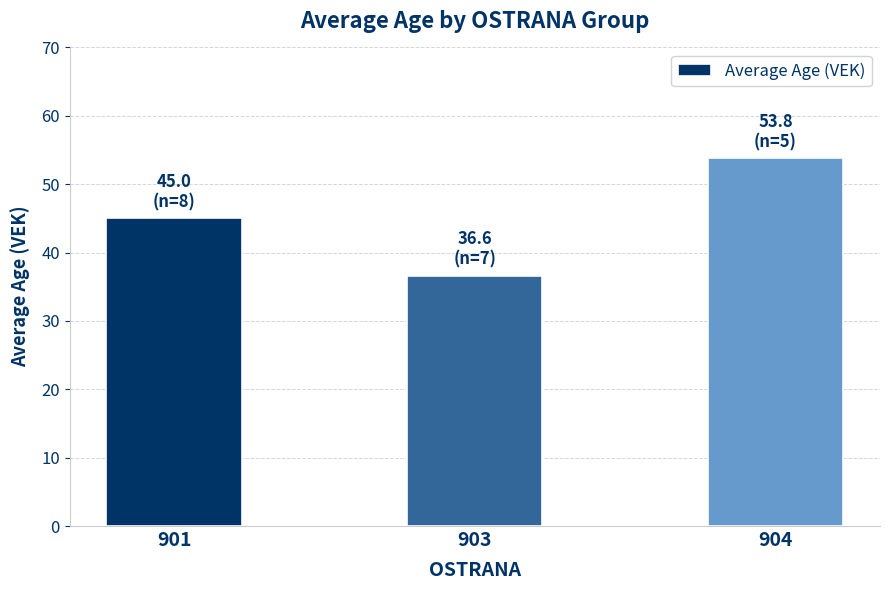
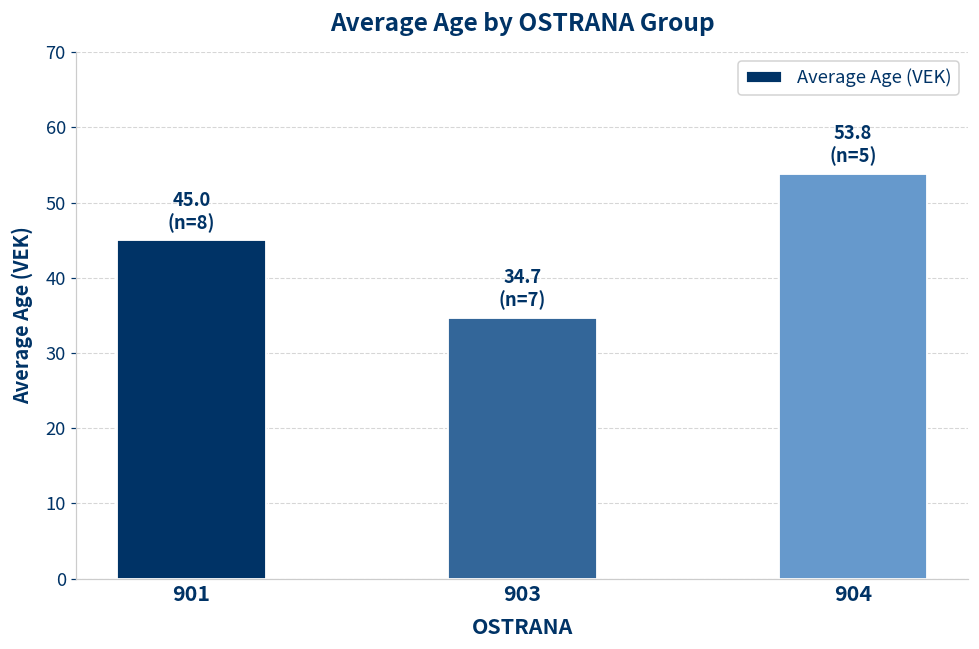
  {
    "901": 45.0,
-   "903": 36.6,
+   "903": 34.7,
    "904": 53.8
  }
